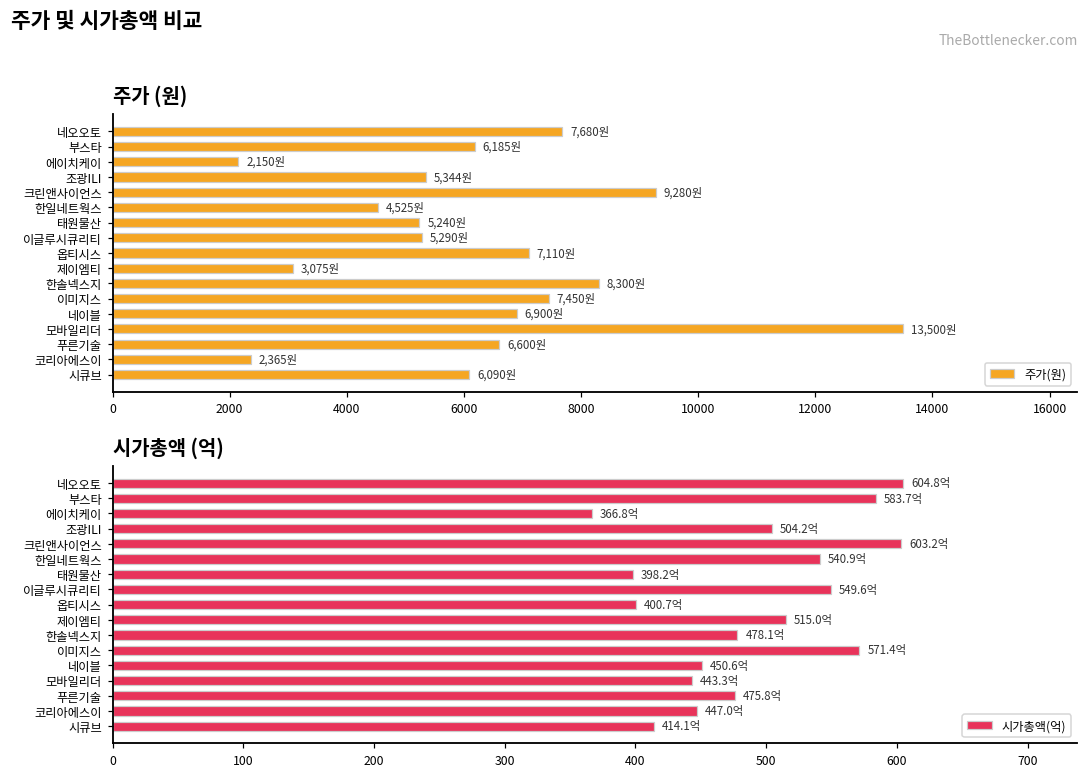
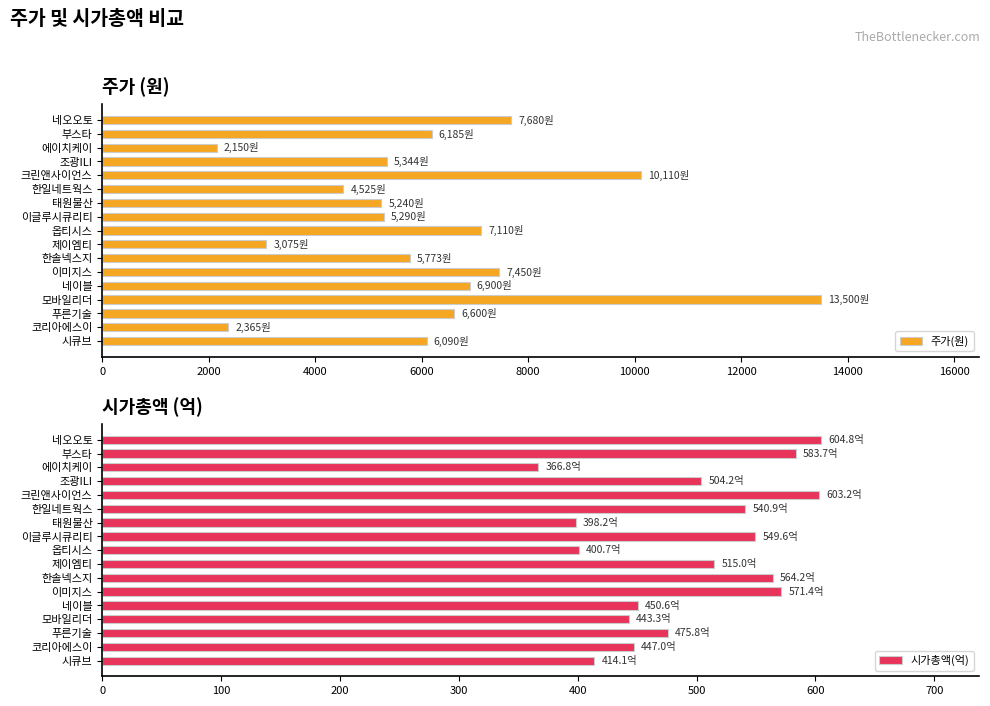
  {
    "주가 (원)": {
      "네오오토": "7,680원",
      "부스타": "6,185원",
      "에이치케이": "2,150원",
      "조광ILI": "5,344원",
-     "크린앤사이언스": "9,280원",
+     "크린앤사이언스": "10,110원",
      "한일네트웍스": "4,525원",
      "태원물산": "5,240원",
      "이글루시큐리티": "5,290원",
      "옵티시스": "7,110원",
      "제이엠티": "3,075원",
-     "한솔넥스지": "8,300원",
+     "한솔넥스지": "5,773원",
      "이미지스": "7,450원",
      "네이블": "6,900원",
      "모바일리더": "13,500원",
      "푸른기술": "6,600원",
      "코리아에스이": "2,365원",
      "시큐브": "6,090원"
    },
    "시가총액 (억)": {
      "네오오토": "604.8억",
      "부스타": "583.7억",
      "에이치케이": "366.8억",
      "조광ILI": "504.2억",
      "크린앤사이언스": "603.2억",
      "한일네트웍스": "540.9억",
      "태원물산": "398.2억",
      "이글루시큐리티": "549.6억",
      "옵티시스": "400.7억",
      "제이엠티": "515.0억",
-     "한솔넥스지": "478.1억",
+     "한솔넥스지": "564.2억",
      "이미지스": "571.4억",
      "네이블": "450.6억",
      "모바일리더": "443.3억",
      "푸른기술": "475.8억",
      "코리아에스이": "447.0억",
      "시큐브": "414.1억"
    }
  }
